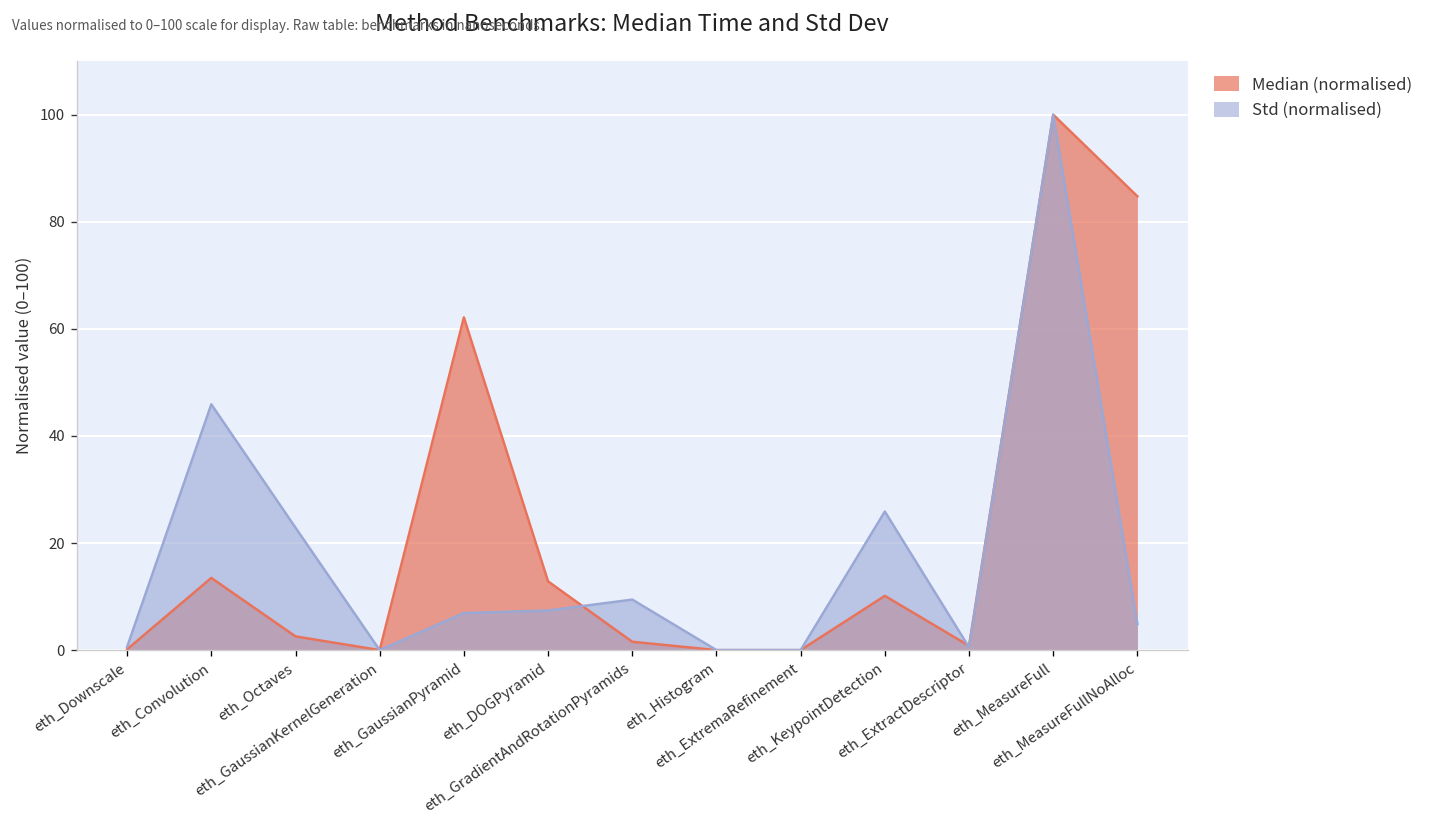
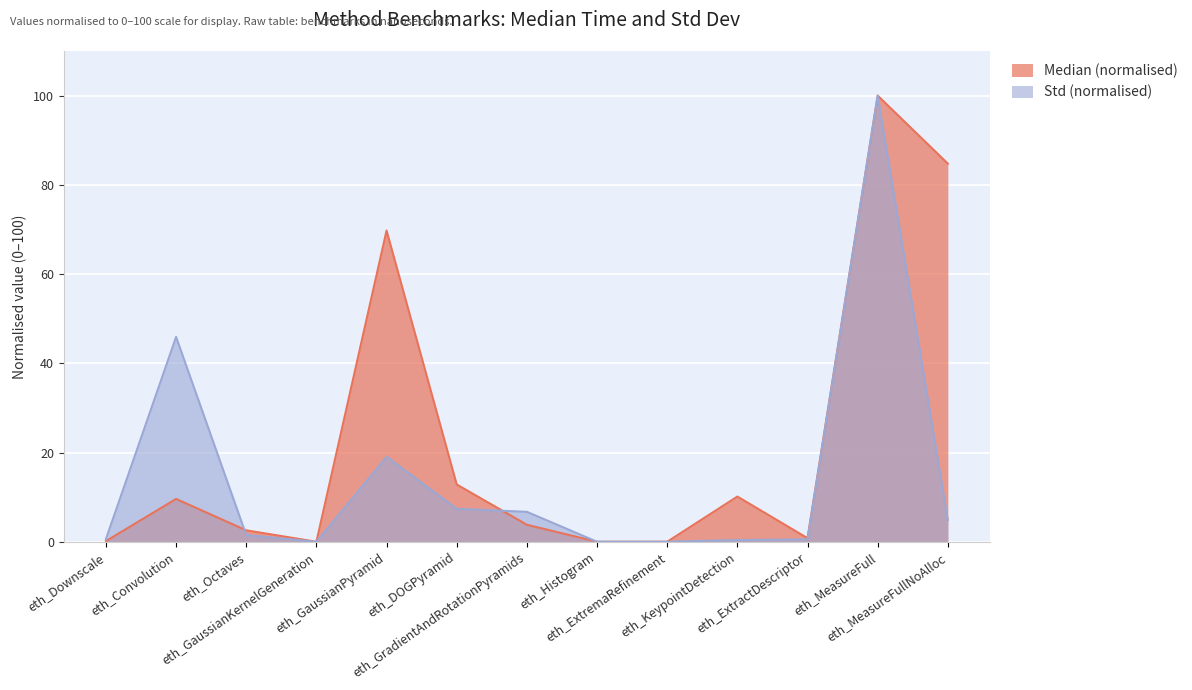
  {
    "Median (normalised)": {
-     "eth_Convolution": 13,
+     "eth_Convolution": 10,
      "eth_Octaves": 3,
-     "eth_GaussianPyramid": 62,
+     "eth_GaussianPyramid": 70,
      "eth_DOGPyramid": 13,
-     "eth_GradientAndRotationPyramids": 2,
+     "eth_GradientAndRotationPyramids": 4,
      "eth_KeypointDetection": 10,
      "eth_MeasureFullNoAlloc": 85
    },
    "Std (normalised)": {
      "eth_Convolution": 46,
-     "eth_Octaves": 23,
-     "eth_GaussianPyramid": 7,
+     "eth_Octaves": 1,
+     "eth_GaussianPyramid": 19,
      "eth_DOGPyramid": 7,
-     "eth_GradientAndRotationPyramids": 9,
-     "eth_KeypointDetection": 26,
+     "eth_GradientAndRotationPyramids": 7,
+     "eth_KeypointDetection": 0,
      "eth_MeasureFullNoAlloc": 5
    }
  }
